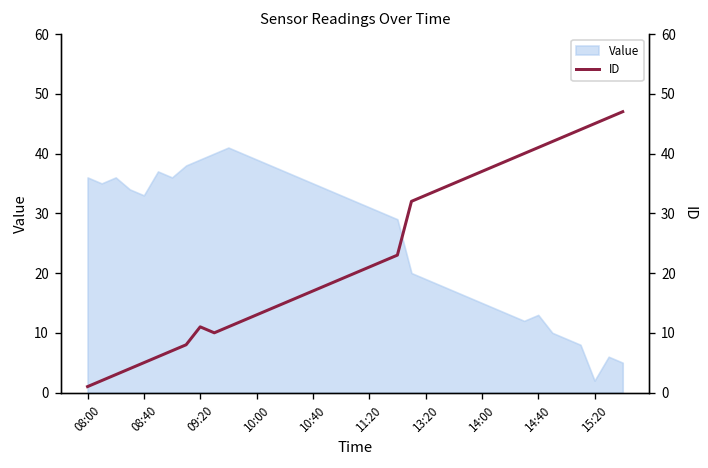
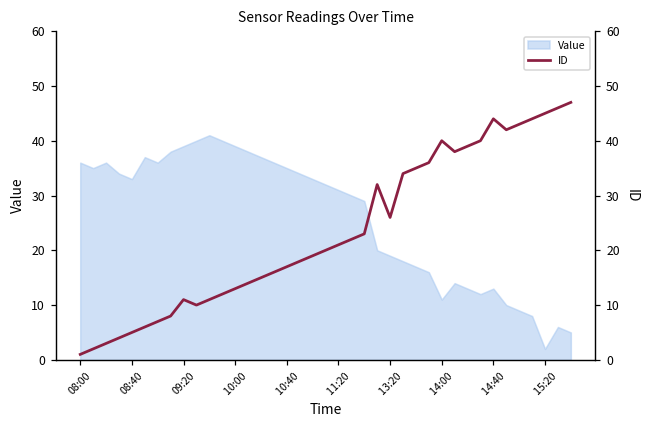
  {
    "Value": {
      "08:00": 36,
      "08:40": 33,
      "09:20": 39,
      "10:00": 39,
      "10:40": 35,
      "11:20": 31,
      "13:20": 19,
-     "14:00": 15,
+     "14:00": 11,
      "14:40": 13,
      "15:20": 2
    },
    "ID": {
      "08:00": 1,
      "08:40": 5,
      "09:20": 11,
      "10:00": 13,
      "10:40": 17,
      "11:20": 21,
-     "13:20": 33,
-     "14:00": 37,
-     "14:40": 41,
+     "13:20": 26,
+     "14:00": 40,
+     "14:40": 44,
      "15:20": 45
    }
  }
